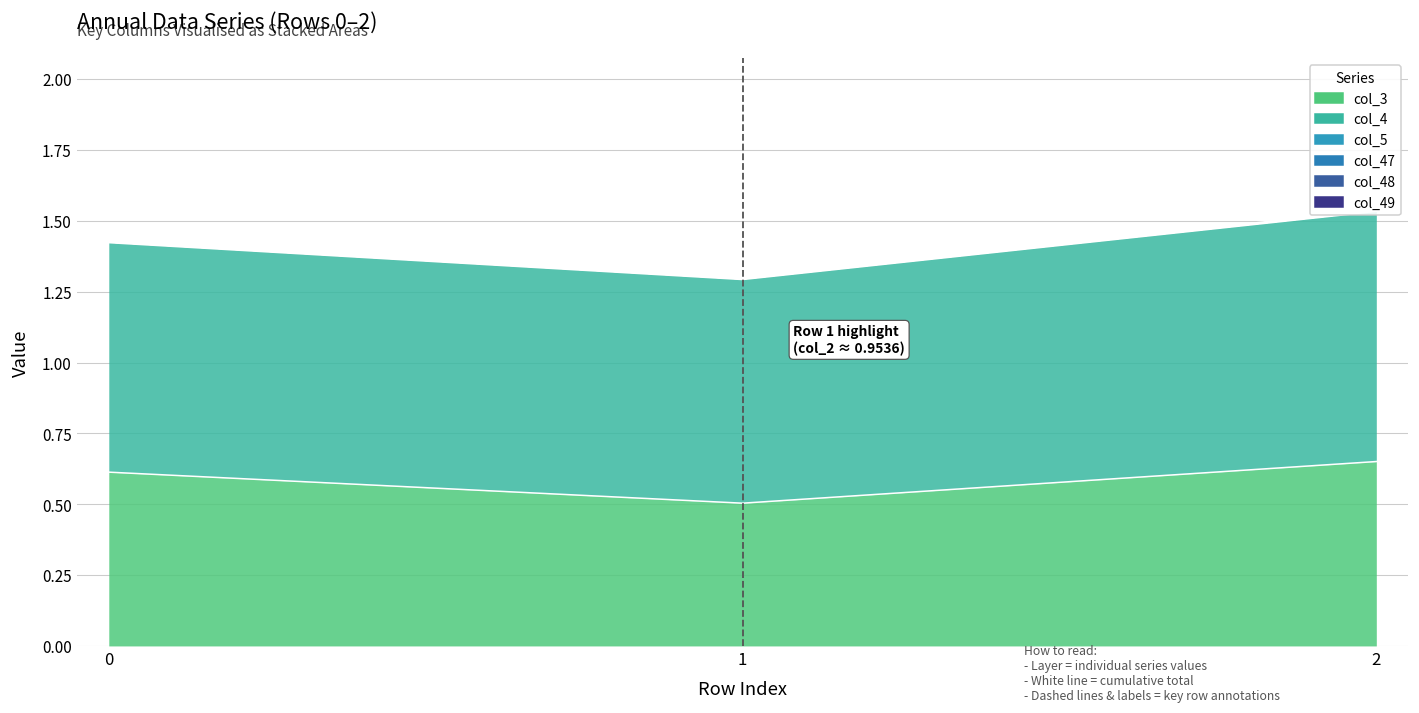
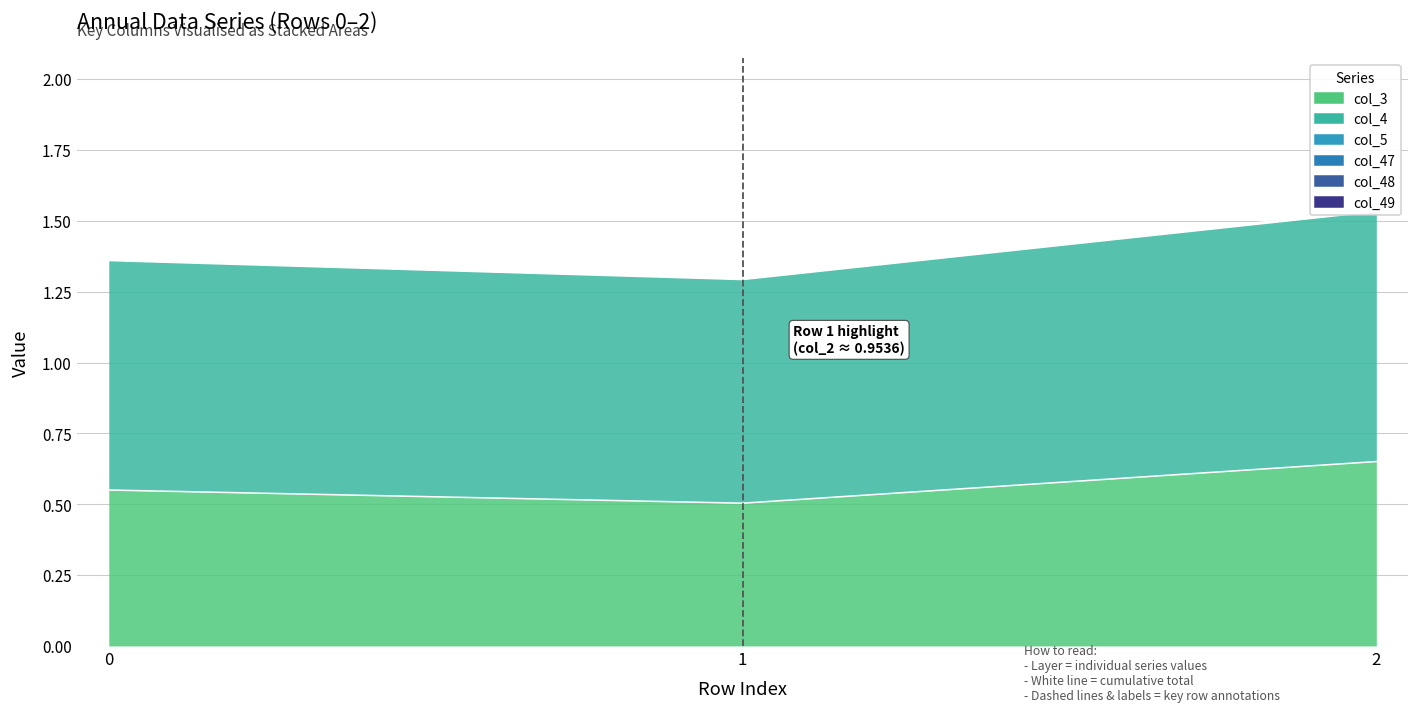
  {
    "col_3": {
-     "0": 0.61,
+     "0": 0.55,
      "1": 0.50,
      "2": 0.65
    }
  }
